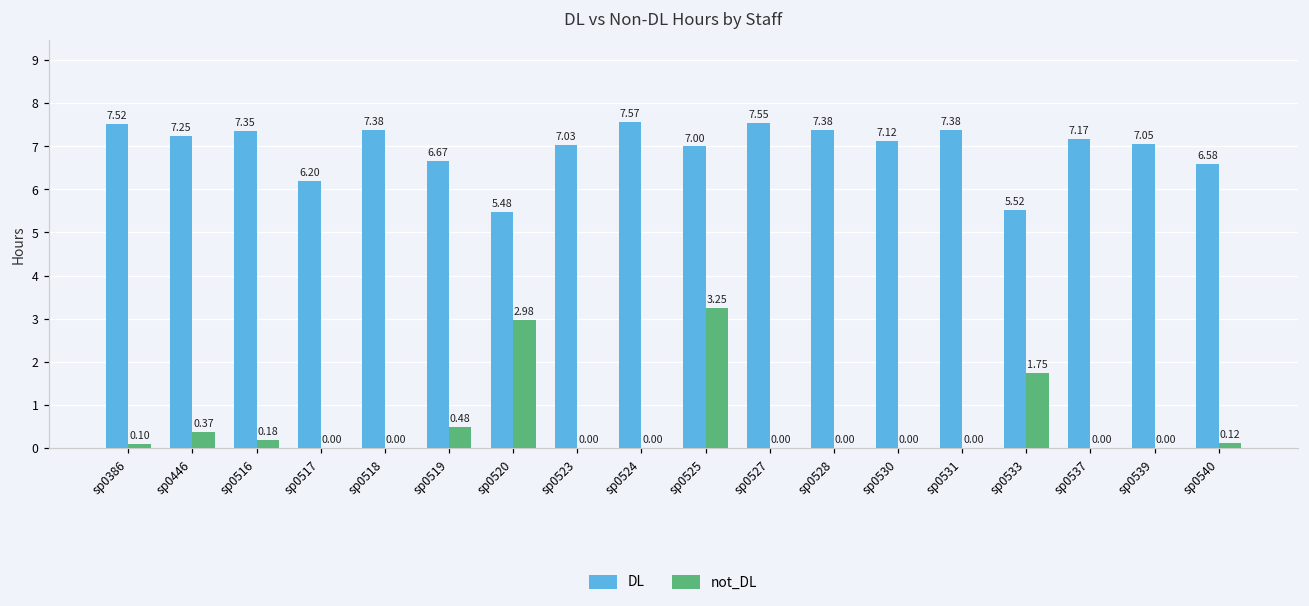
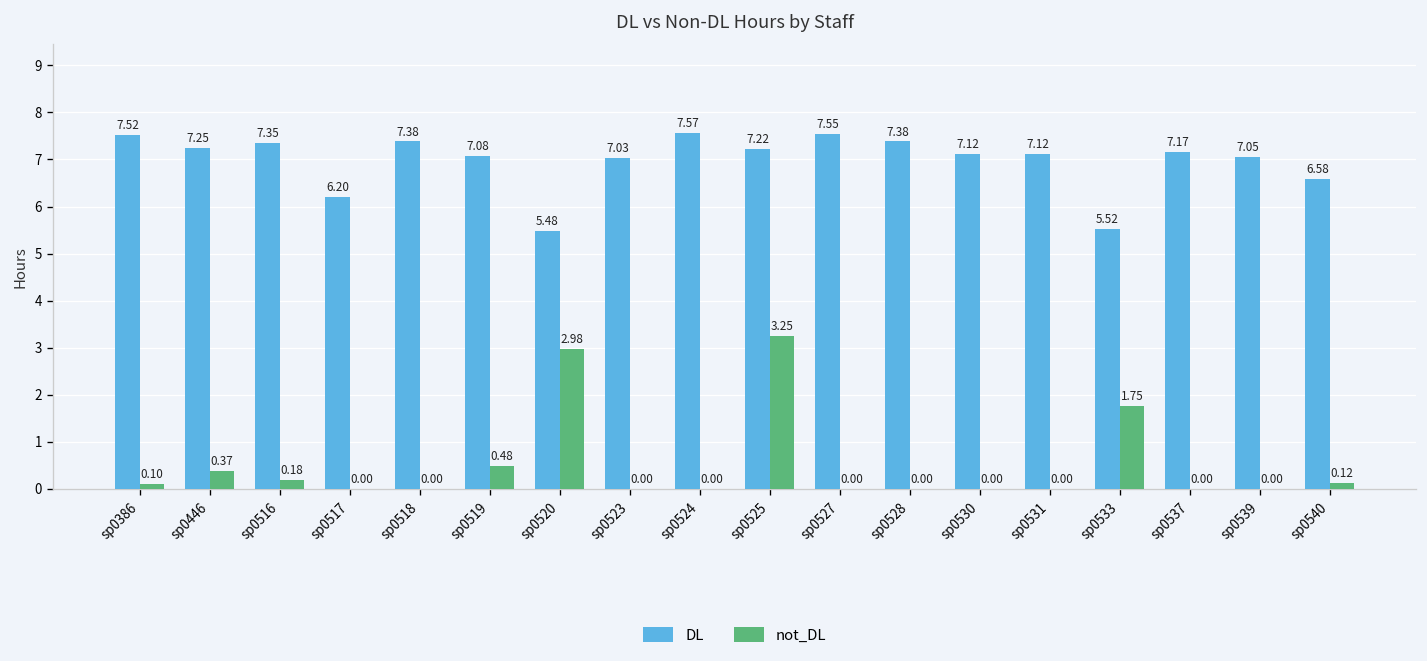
  {
    "DL": {
      "sp0386": 7.52,
      "sp0446": 7.25,
      "sp0516": 7.35,
      "sp0517": 6.20,
      "sp0518": 7.38,
-     "sp0519": 6.67,
+     "sp0519": 7.08,
      "sp0520": 5.48,
      "sp0523": 7.03,
      "sp0524": 7.57,
-     "sp0525": 7.00,
+     "sp0525": 7.22,
      "sp0527": 7.55,
      "sp0528": 7.38,
      "sp0530": 7.12,
-     "sp0531": 7.38,
+     "sp0531": 7.12,
      "sp0533": 5.52,
      "sp0537": 7.17,
      "sp0539": 7.05,
      "sp0540": 6.58
    },
    "not_DL": {
      "sp0386": 0.10,
      "sp0446": 0.37,
      "sp0516": 0.18,
      "sp0517": 0.00,
      "sp0518": 0.00,
      "sp0519": 0.48,
      "sp0520": 2.98,
      "sp0523": 0.00,
      "sp0524": 0.00,
      "sp0525": 3.25,
      "sp0527": 0.00,
      "sp0528": 0.00,
      "sp0530": 0.00,
      "sp0531": 0.00,
      "sp0533": 1.75,
      "sp0537": 0.00,
      "sp0539": 0.00,
      "sp0540": 0.12
    }
  }
